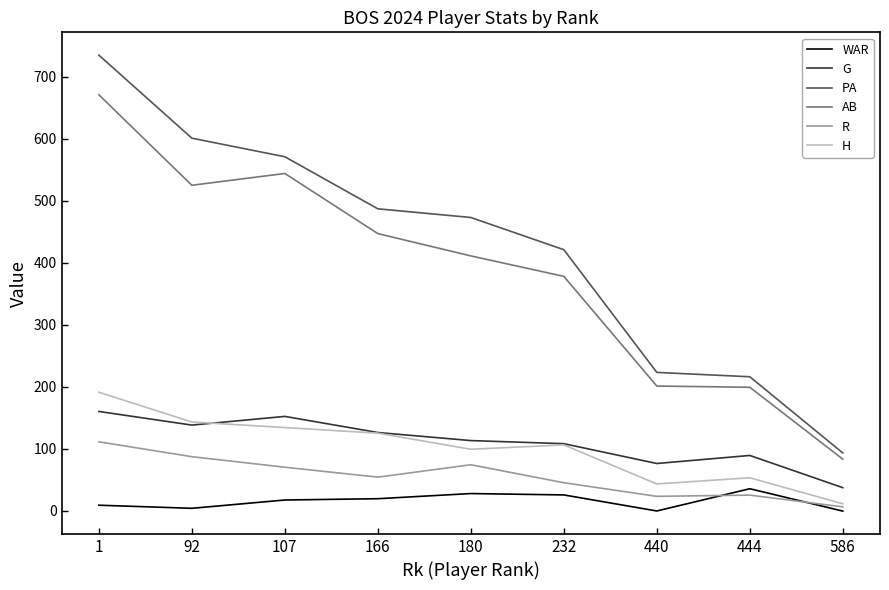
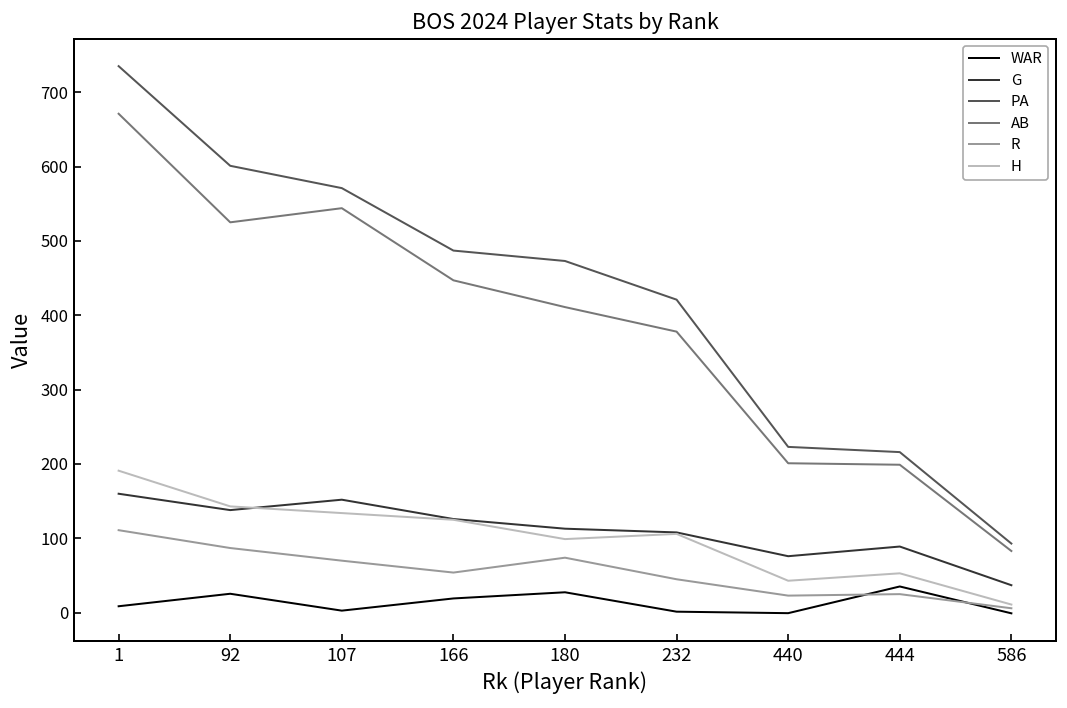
  {
    "WAR": {
      "1": 10,
-     "92": 0,
-     "107": 20,
+     "92": 30,
+     "107": 0,
      "166": 20,
      "180": 30,
-     "232": 30,
+     "232": 0,
      "440": 0,
      "444": 40,
      "586": 0
    }
  }
